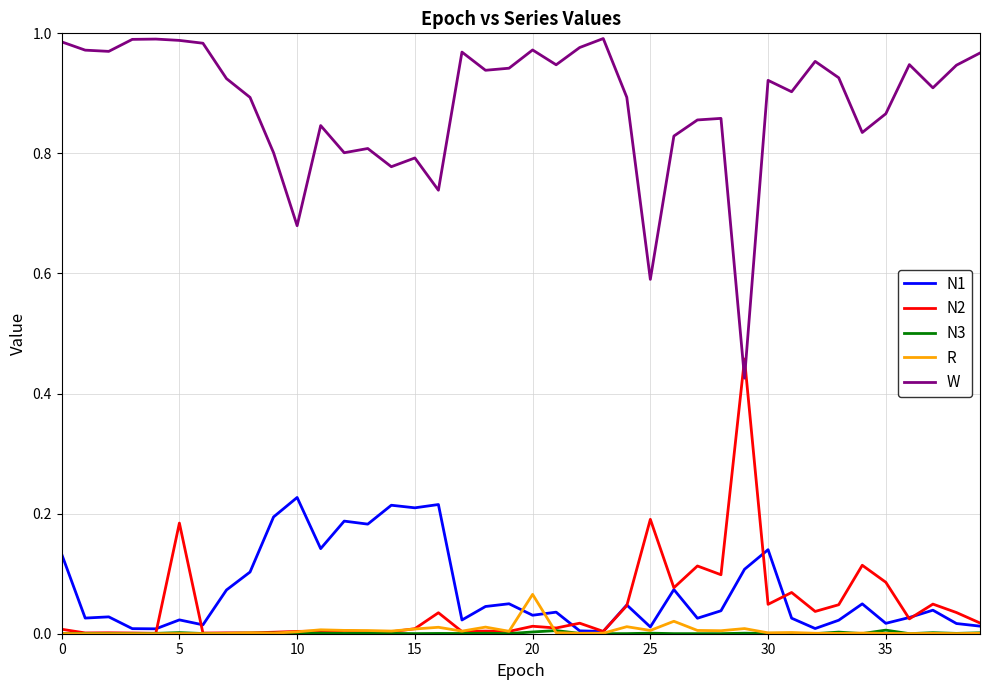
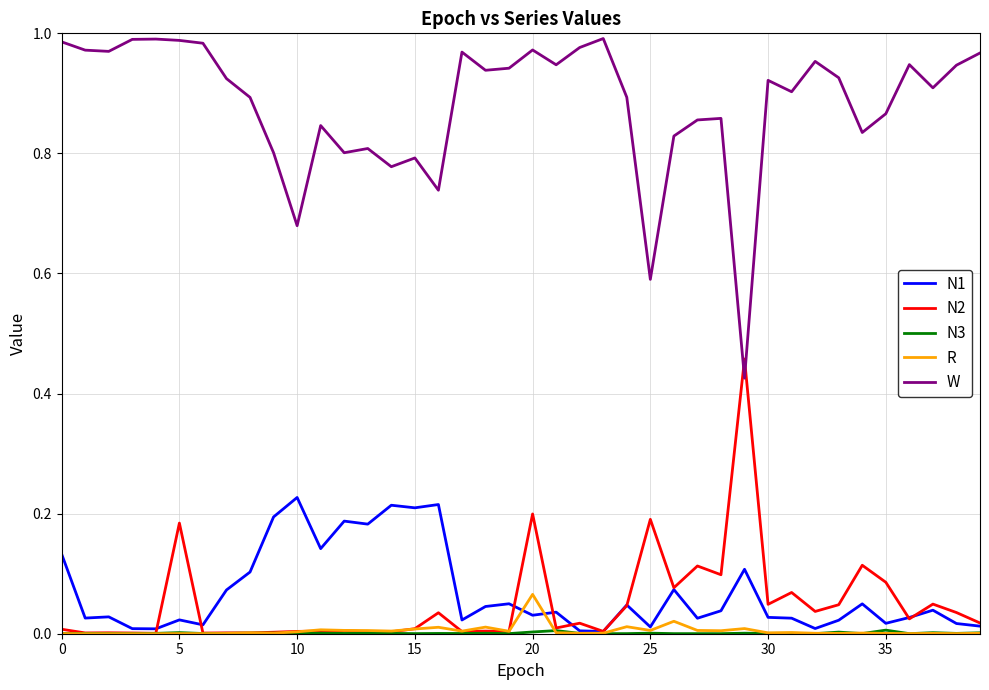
  {
    "N1": {
      "0": 0.13,
      "5": 0.02,
      "10": 0.23,
      "15": 0.21,
      "20": 0.03,
      "25": 0.01,
-     "30": 0.14,
+     "30": 0.03,
      "35": 0.02
    },
    "N2": {
      "0": 0.01,
      "5": 0.18,
-     "20": 0.01,
+     "20": 0.20,
      "25": 0.19,
      "30": 0.05,
      "35": 0.09
    },
    "N3": {
      "15": 0.00,
      "20": 0.00,
      "25": 0.00,
      "35": 0.01
    },
    "R": {
      "20": 0.07,
      "25": 0.01,
      "35": 0.00
    },
    "W": {
      "0": 0.99,
      "5": 0.99,
      "10": 0.68,
      "15": 0.79,
      "20": 0.97,
      "25": 0.59,
      "30": 0.92,
      "35": 0.87
    }
  }
